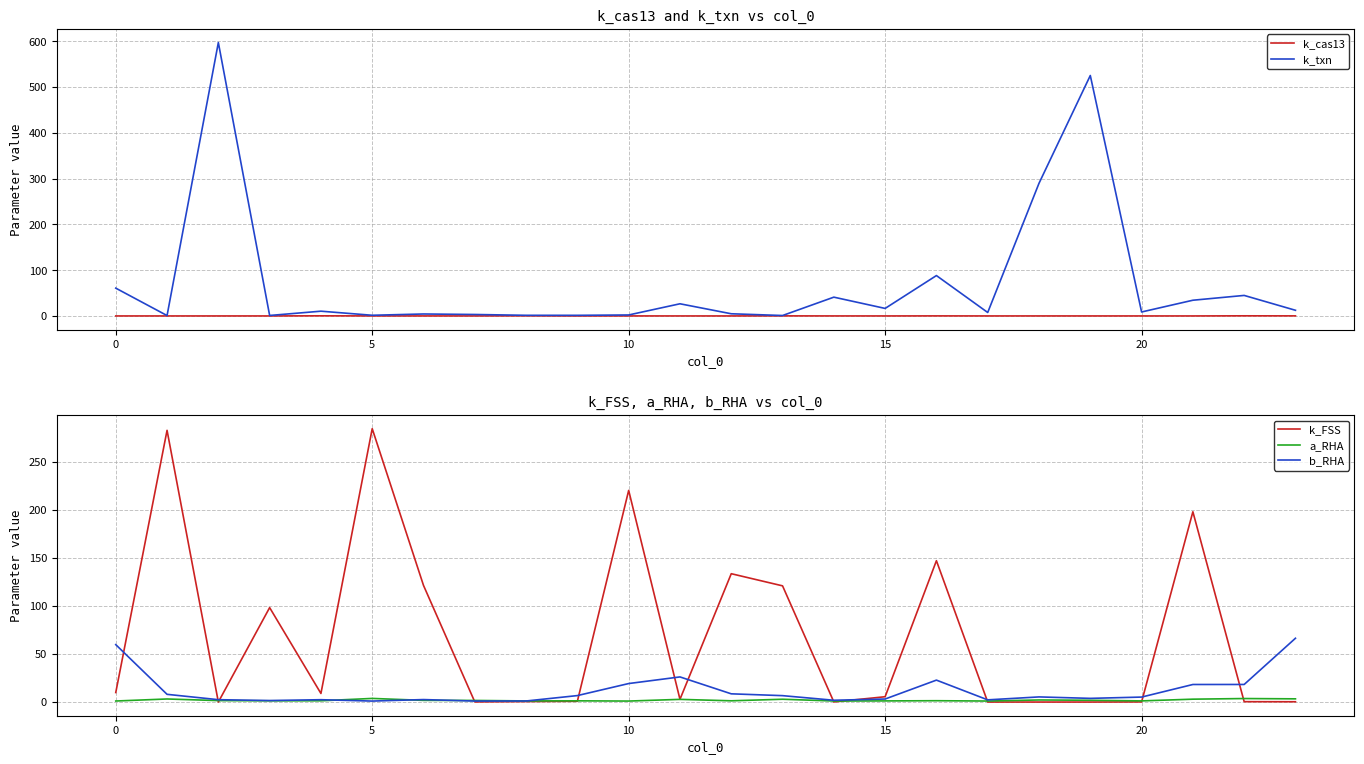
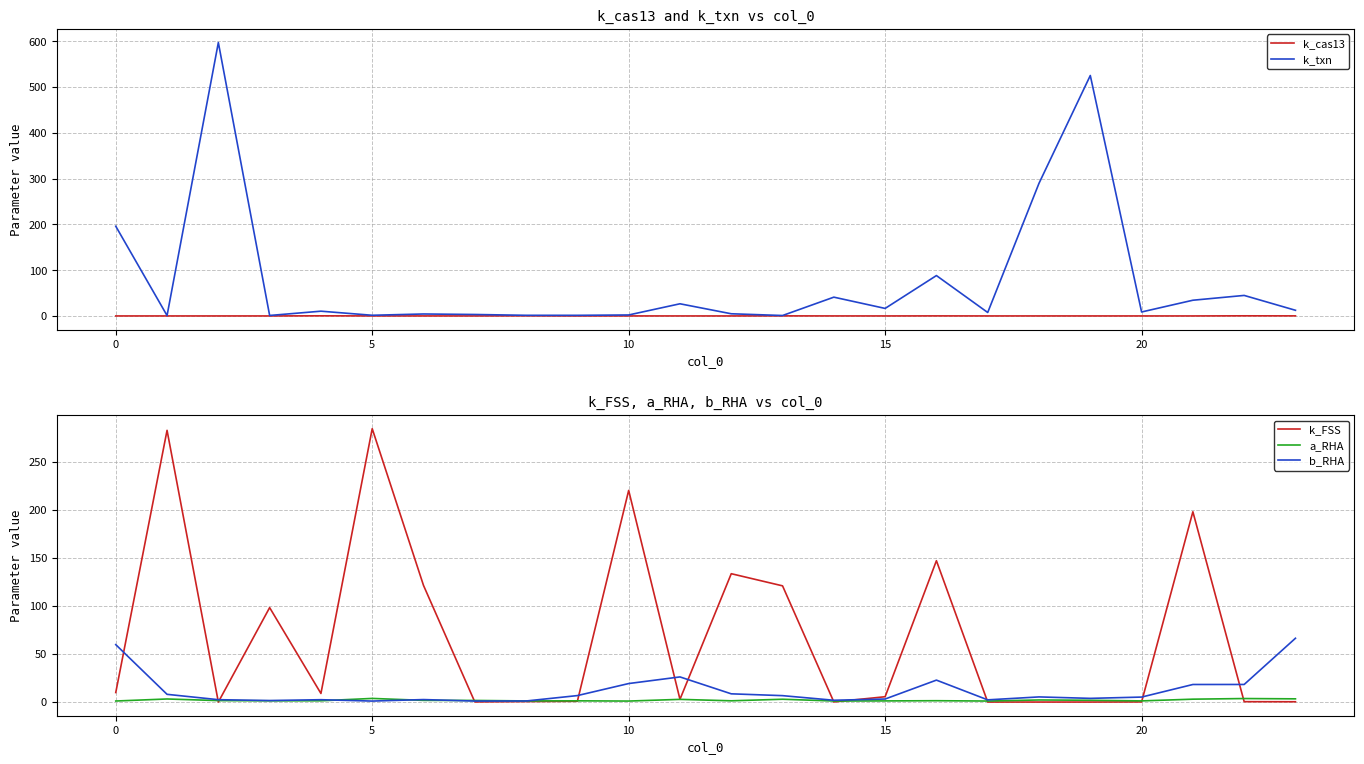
  {
    "k_cas13 and k_txn vs col_0": {
      "k_cas13": {
        "0": 0,
        "15": 0,
        "20": 0
      },
      "k_txn": {
-       "0": 60,
+       "0": 200,
        "15": 20,
        "20": 10
      }
    },
    "k_FSS, a_RHA, b_RHA vs col_0": {
      "k_FSS": {
        "0": 10,
        "5": 280,
        "10": 220
      },
      "a_RHA": {
        "0": 0,
        "5": 0,
        "10": 0
      },
      "b_RHA": {
        "0": 60,
        "5": 0,
        "10": 20,
        "20": 10
      }
    }
  }
